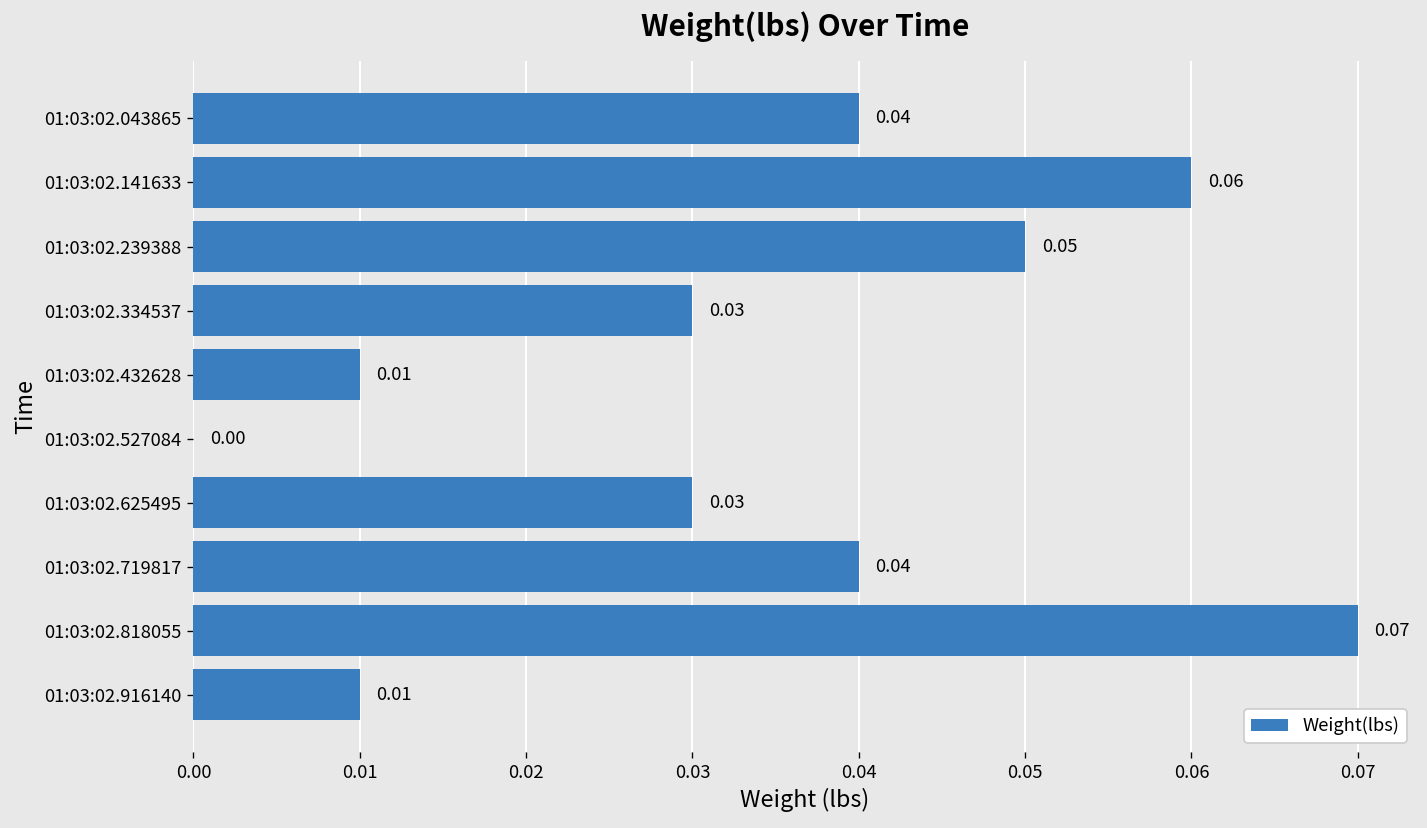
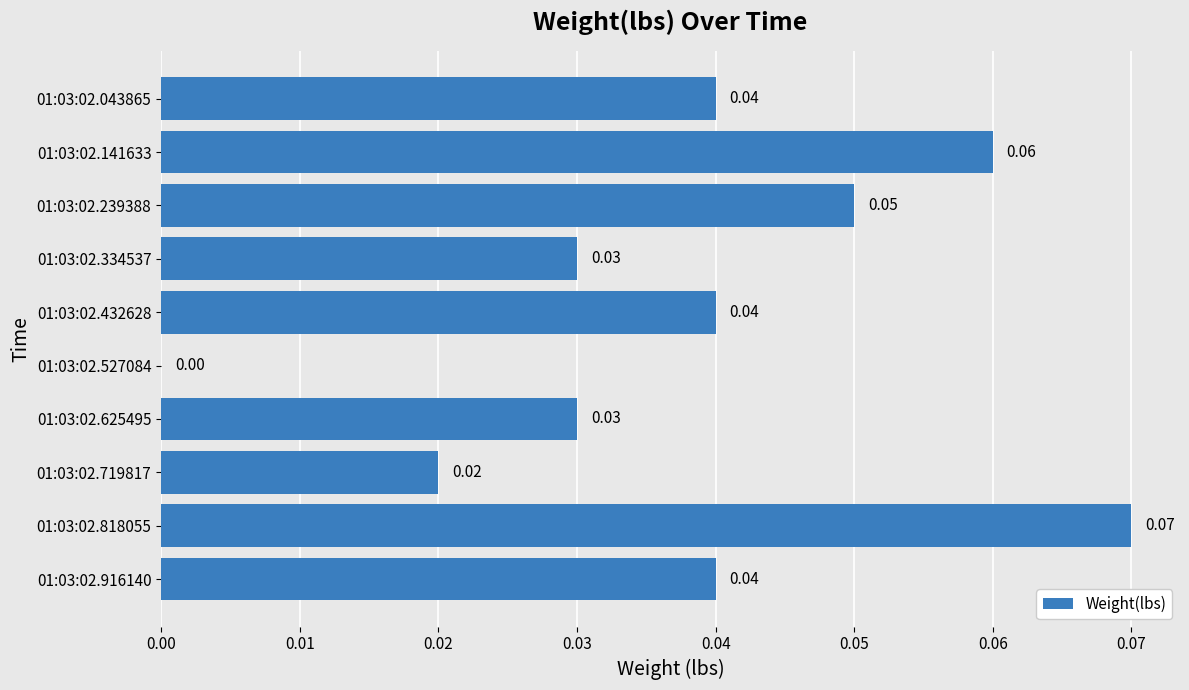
  {
    "01:03:02.043865": 0.04,
    "01:03:02.141633": 0.06,
    "01:03:02.239388": 0.05,
    "01:03:02.334537": 0.03,
-   "01:03:02.432628": 0.01,
+   "01:03:02.432628": 0.04,
    "01:03:02.527084": 0.00,
    "01:03:02.625495": 0.03,
-   "01:03:02.719817": 0.04,
+   "01:03:02.719817": 0.02,
    "01:03:02.818055": 0.07,
-   "01:03:02.916140": 0.01
+   "01:03:02.916140": 0.04
  }
